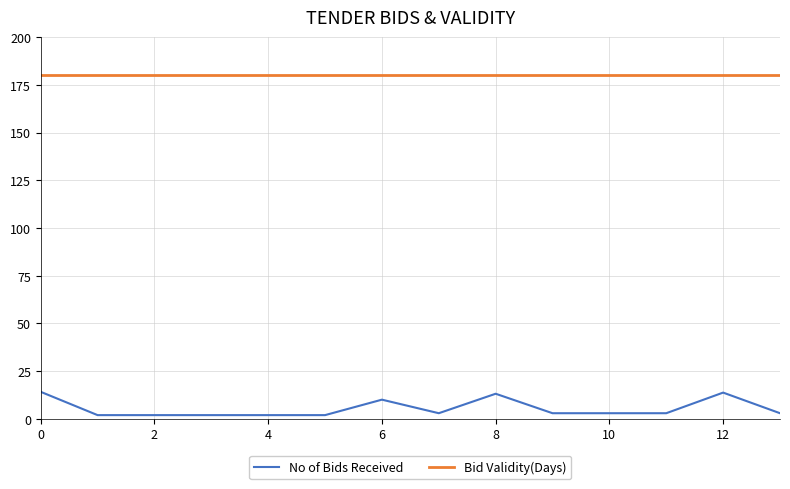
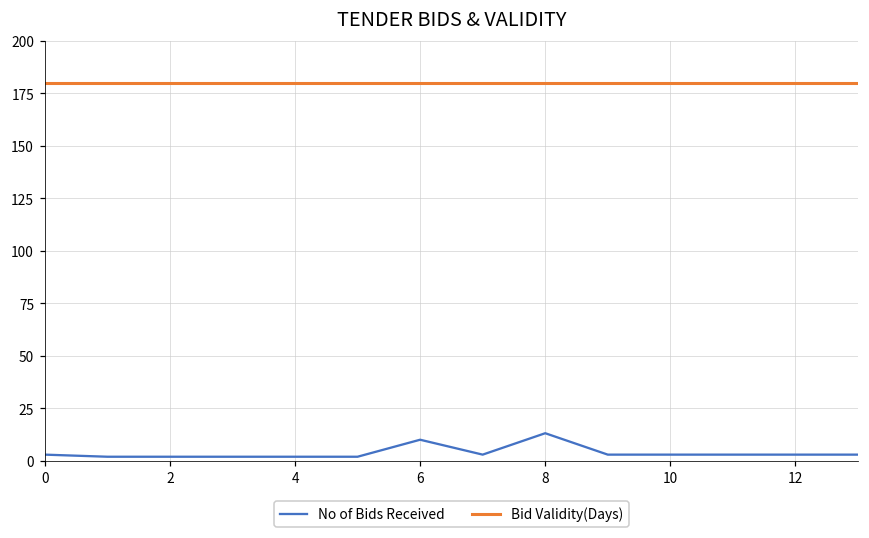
  {
    "No of Bids Received": {
-     "0": 14,
+     "0": 3,
      "2": 2,
      "4": 2,
      "6": 10,
      "8": 13,
      "10": 3,
-     "12": 14
+     "12": 3
    },
    "Bid Validity(Days)": {
      "0": 180,
      "2": 180,
      "4": 180,
      "6": 180,
      "8": 180,
      "10": 180,
      "12": 180
    }
  }
